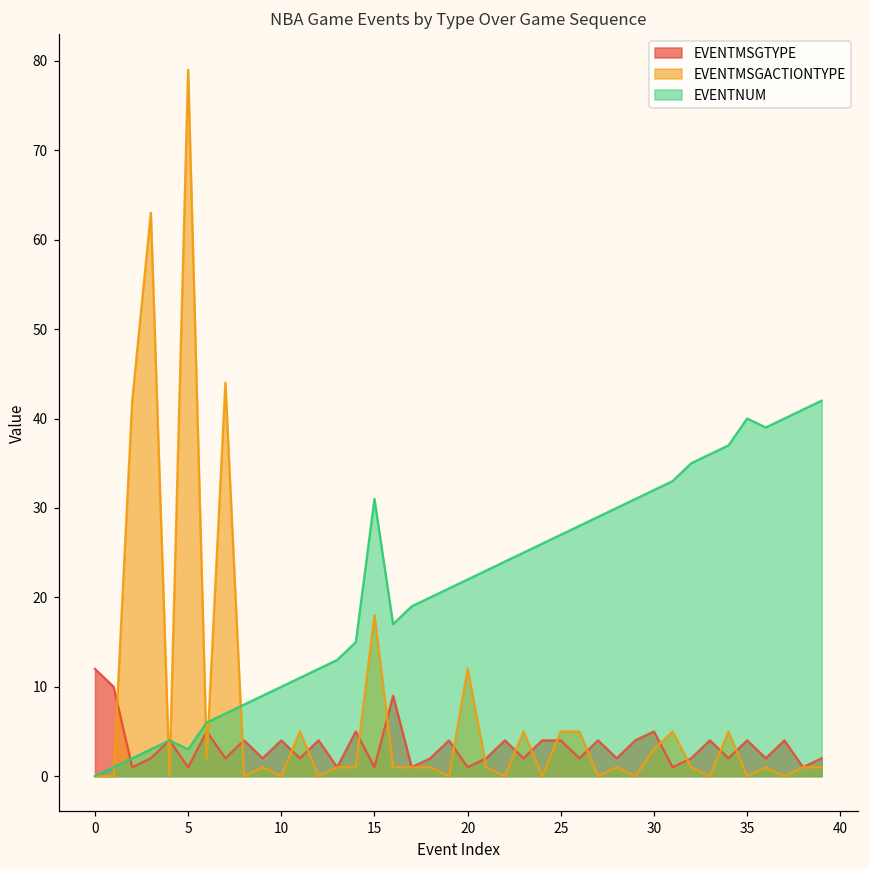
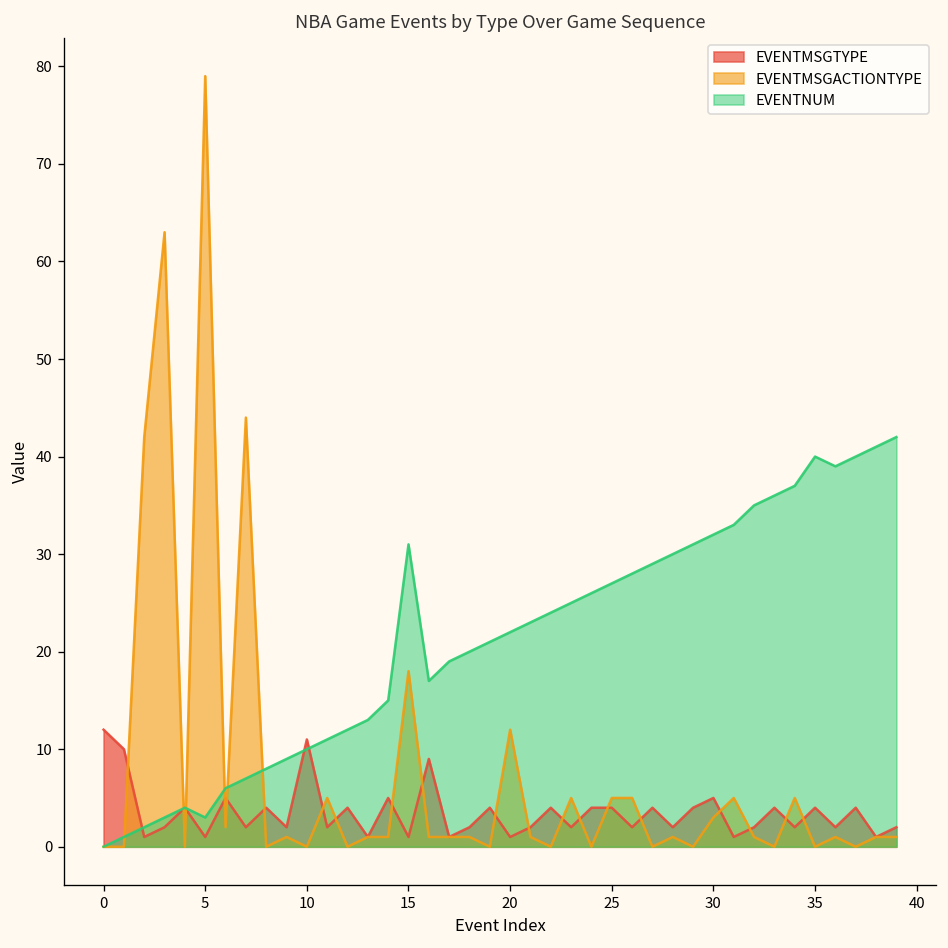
  {
    "EVENTMSGTYPE": {
      "0": 12,
      "5": 1,
-     "10": 4,
+     "10": 11,
      "15": 1,
      "20": 1,
      "25": 4,
      "30": 5,
      "35": 4
    },
    "EVENTMSGACTIONTYPE": {
      "5": 79,
      "10": 0,
      "15": 18,
      "20": 12,
      "25": 5,
      "30": 3,
      "35": 0
    },
    "EVENTNUM": {
      "5": 3,
      "10": 10,
      "15": 31,
      "20": 22,
      "25": 27,
      "30": 32,
      "35": 40
    }
  }
